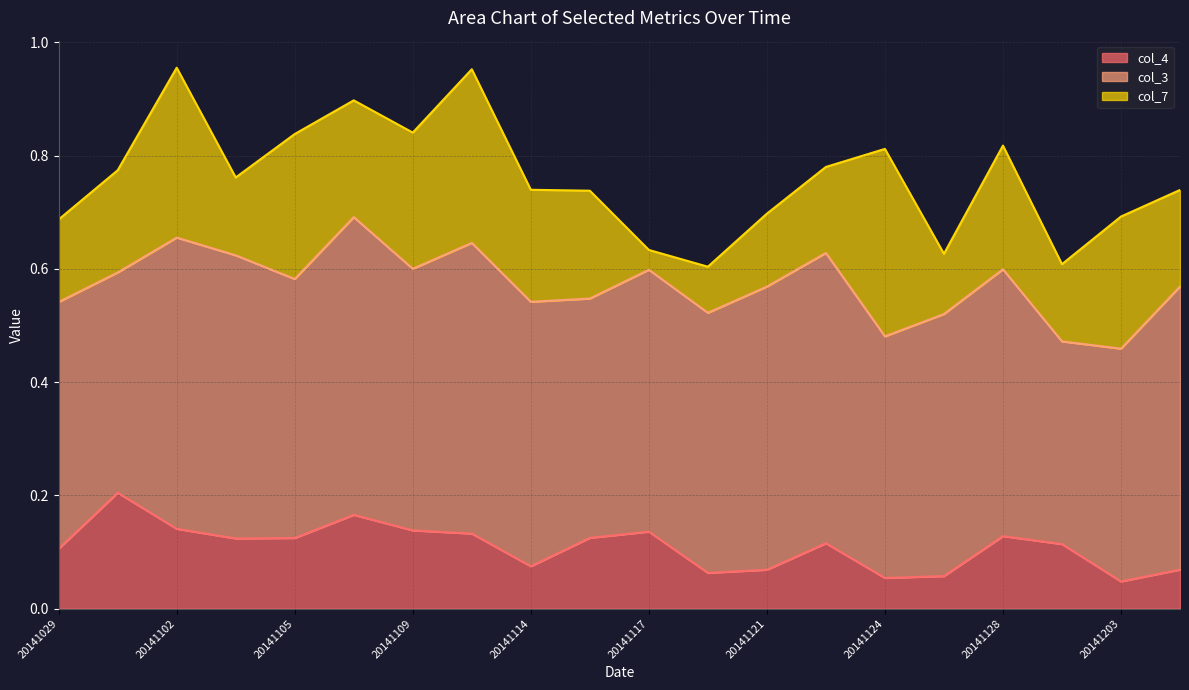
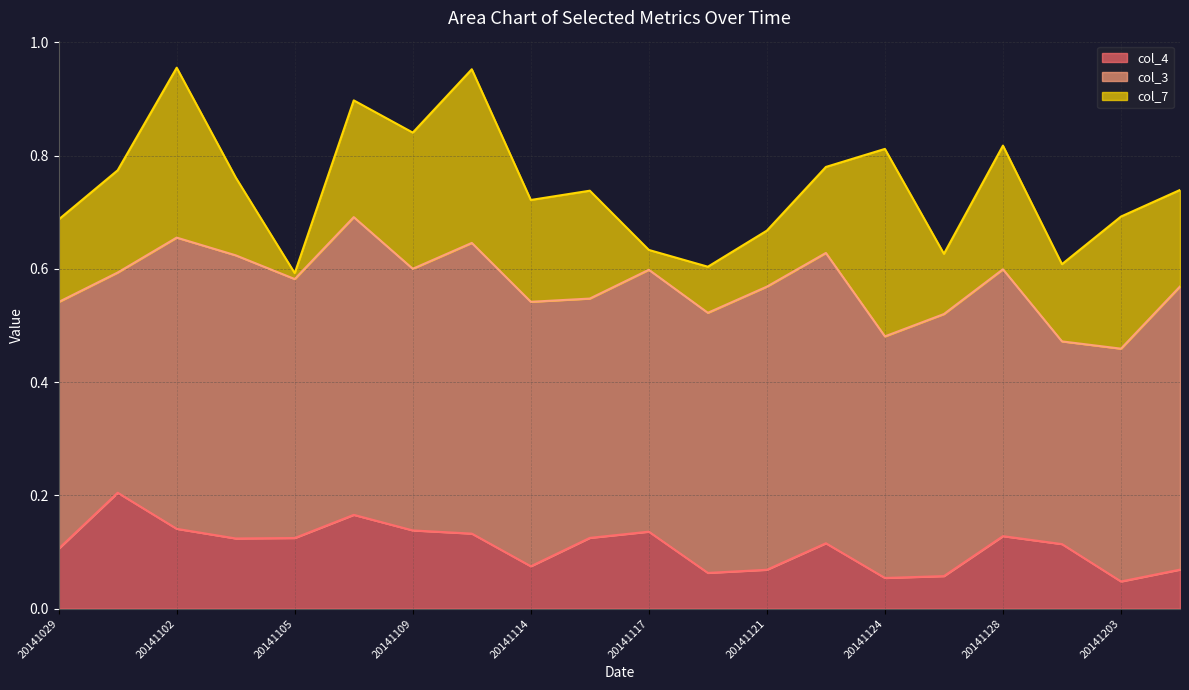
  {
    "col_7": {
      "20141029": 0.15,
      "20141102": 0.30,
-     "20141105": 0.26,
+     "20141105": 0.01,
      "20141109": 0.24,
-     "20141114": 0.20,
+     "20141114": 0.18,
      "20141117": 0.04,
-     "20141121": 0.13,
+     "20141121": 0.10,
      "20141124": 0.33,
      "20141128": 0.22,
      "20141203": 0.23
    }
  }
